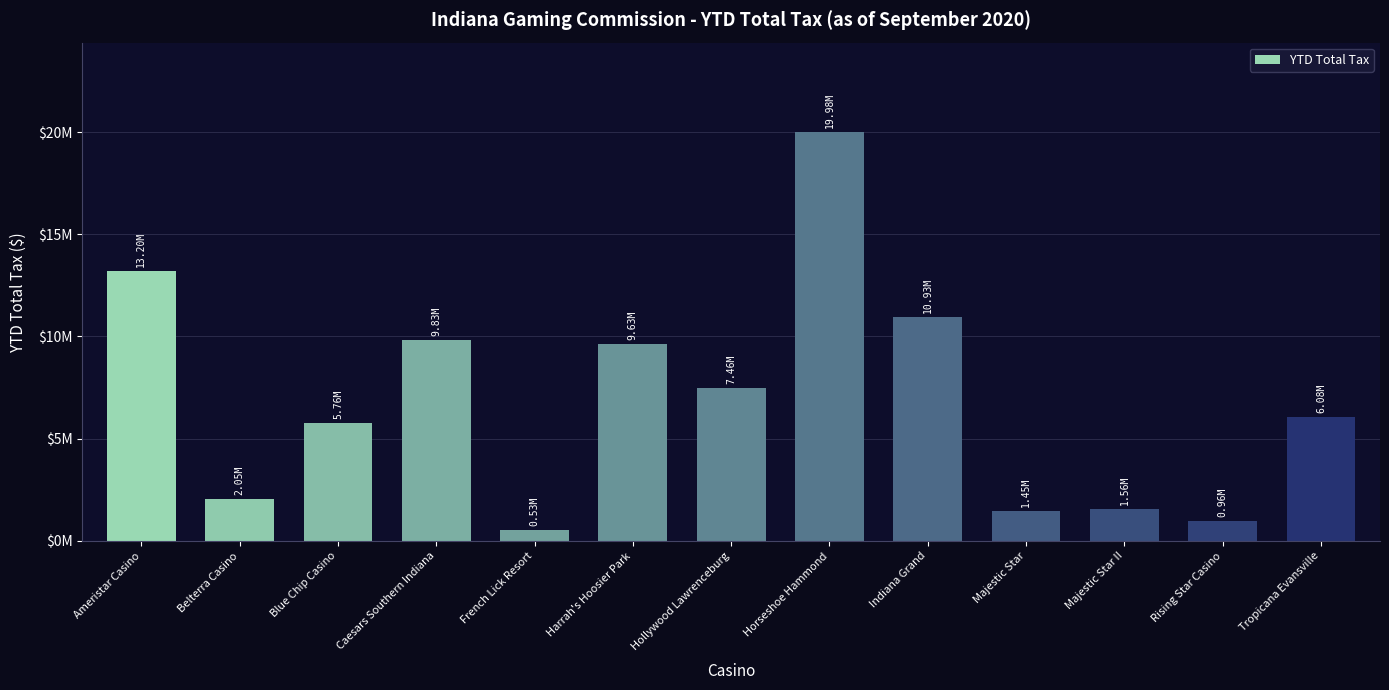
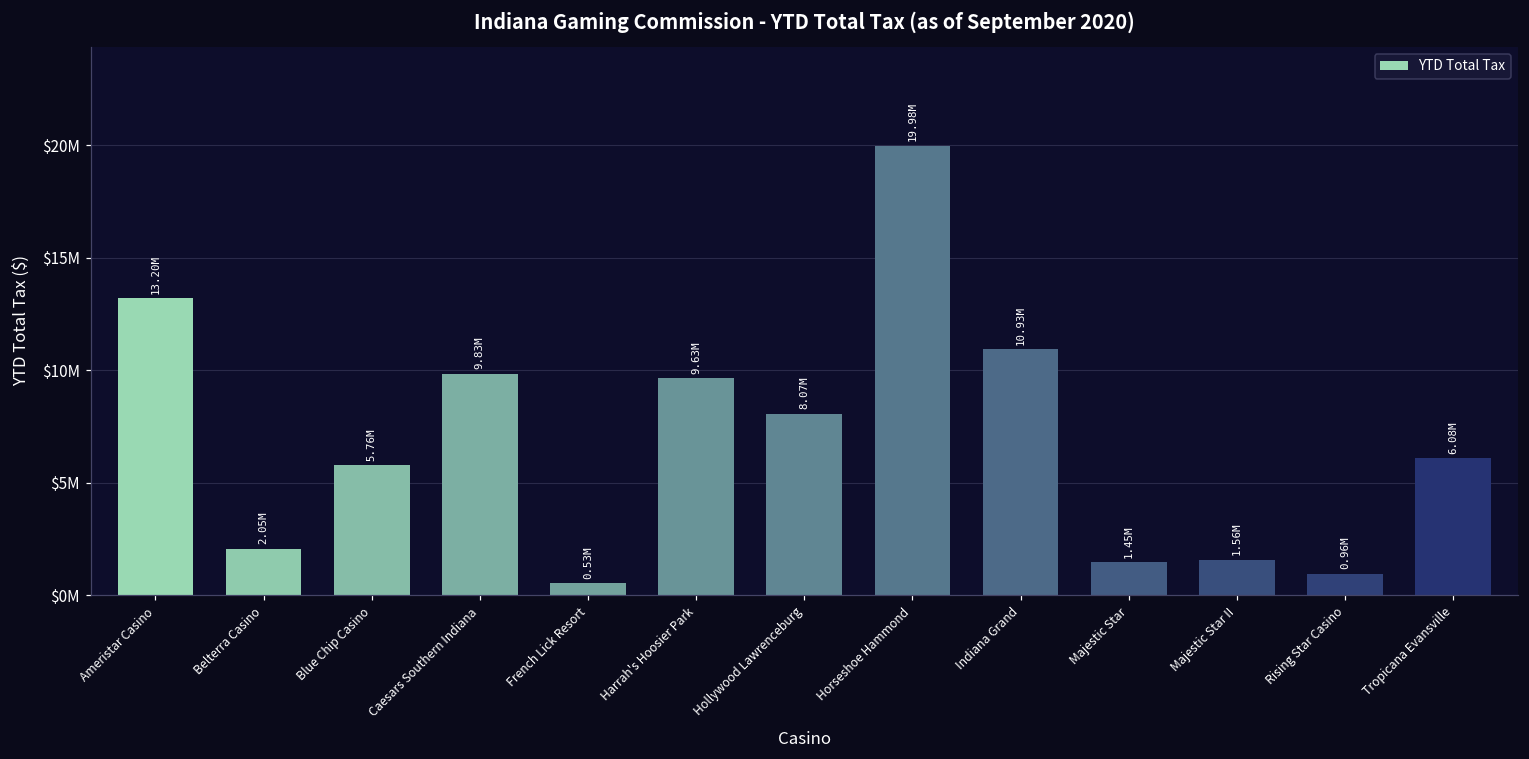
  {
    "Ameristar Casino": "13.20M",
    "Belterra Casino": "2.05M",
    "Blue Chip Casino": "5.76M",
    "Caesars Southern Indiana": "9.83M",
    "French Lick Resort": "0.53M",
    "Harrah's Hoosier Park": "9.63M",
-   "Hollywood Lawrenceburg": "7.46M",
+   "Hollywood Lawrenceburg": "8.07M",
    "Horseshoe Hammond": "19.98M",
    "Indiana Grand": "10.93M",
    "Majestic Star": "1.45M",
    "Majestic Star II": "1.56M",
    "Rising Star Casino": "0.96M",
    "Tropicana Evansville": "6.08M"
  }
